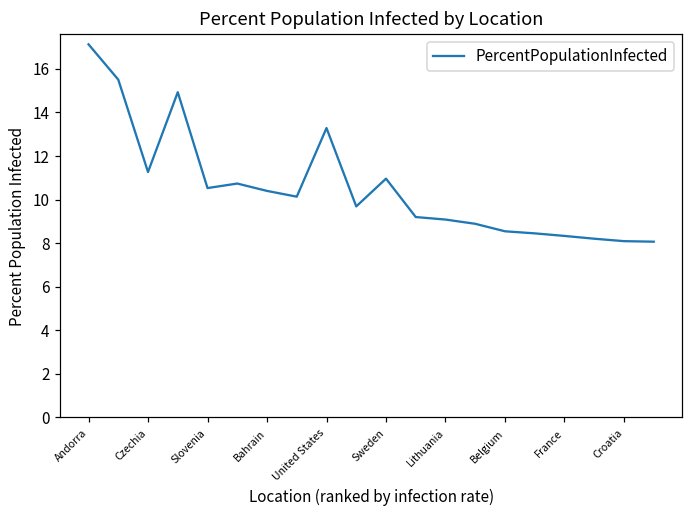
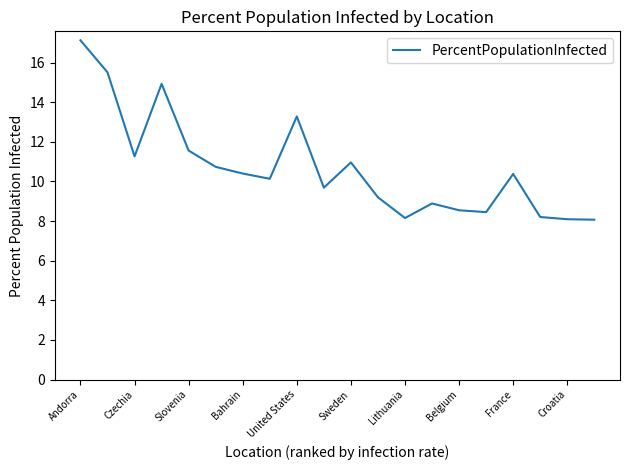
  {
    "Andorra": 17.1,
    "Czechia": 11.3,
-   "Slovenia": 10.5,
+   "Slovenia": 11.6,
    "Bahrain": 10.4,
    "United States": 13.3,
    "Sweden": 11.0,
-   "Lithuania": 9.1,
+   "Lithuania": 8.2,
    "Belgium": 8.5,
-   "France": 8.3,
+   "France": 10.4,
    "Croatia": 8.1
  }
